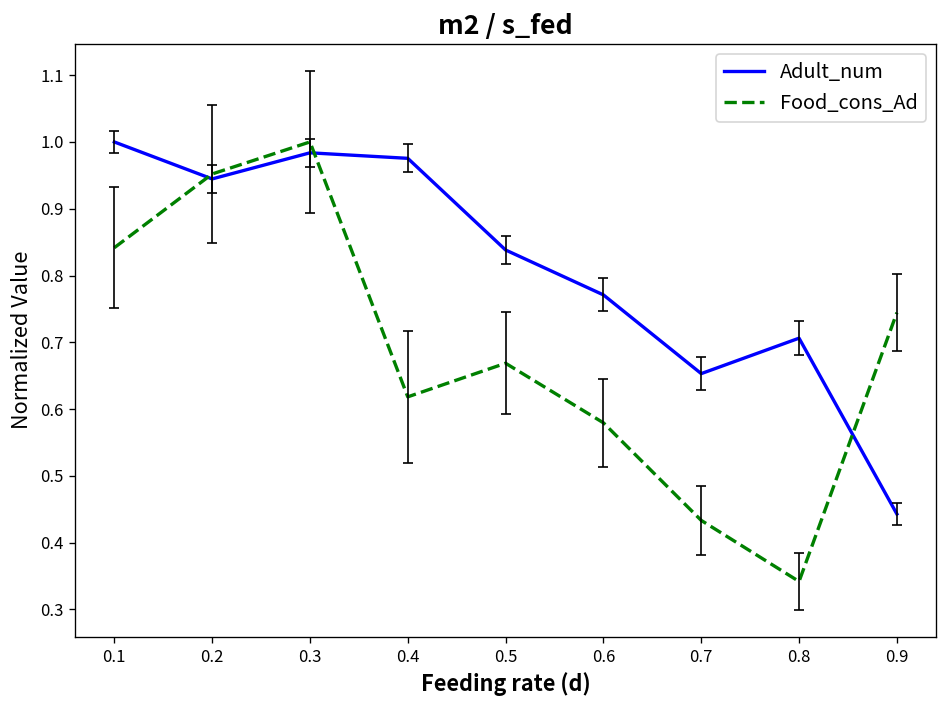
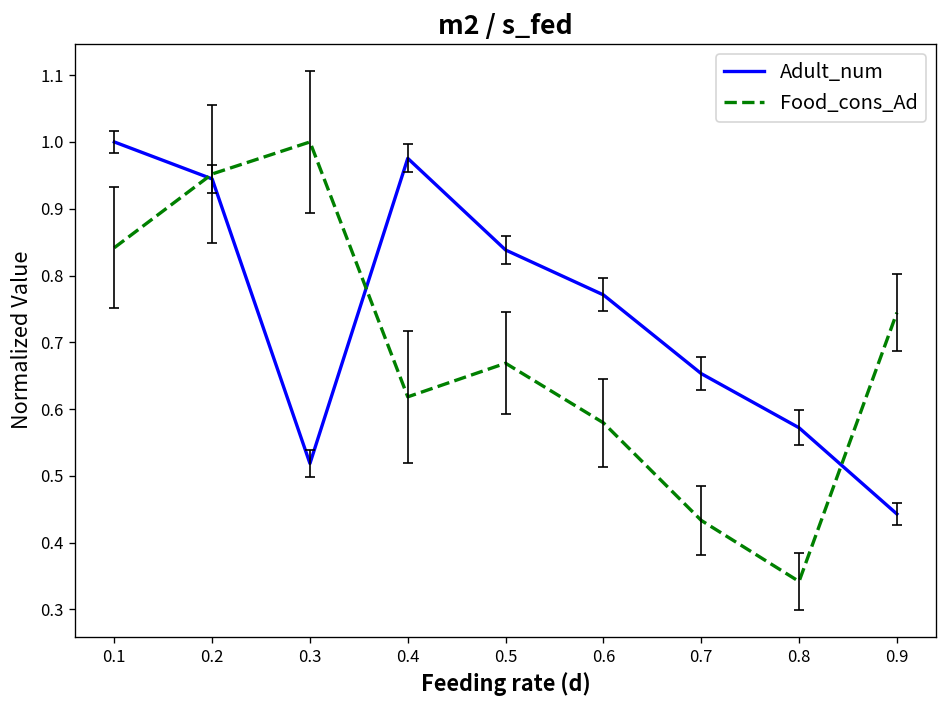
  {
    "Adult_num": {
      "0.1": 1.00,
      "0.2": 0.94,
-     "0.3": 0.98,
+     "0.3": 0.52,
      "0.4": 0.98,
      "0.5": 0.84,
      "0.6": 0.77,
      "0.7": 0.65,
-     "0.8": 0.71,
+     "0.8": 0.57,
      "0.9": 0.44
    },
    "Food_cons_Ad": {
      "0.1": 0.84,
      "0.2": 0.95,
      "0.3": 1.00,
      "0.4": 0.62,
      "0.5": 0.67,
      "0.6": 0.58,
      "0.7": 0.43,
      "0.8": 0.34,
      "0.9": 0.74
    }
  }
